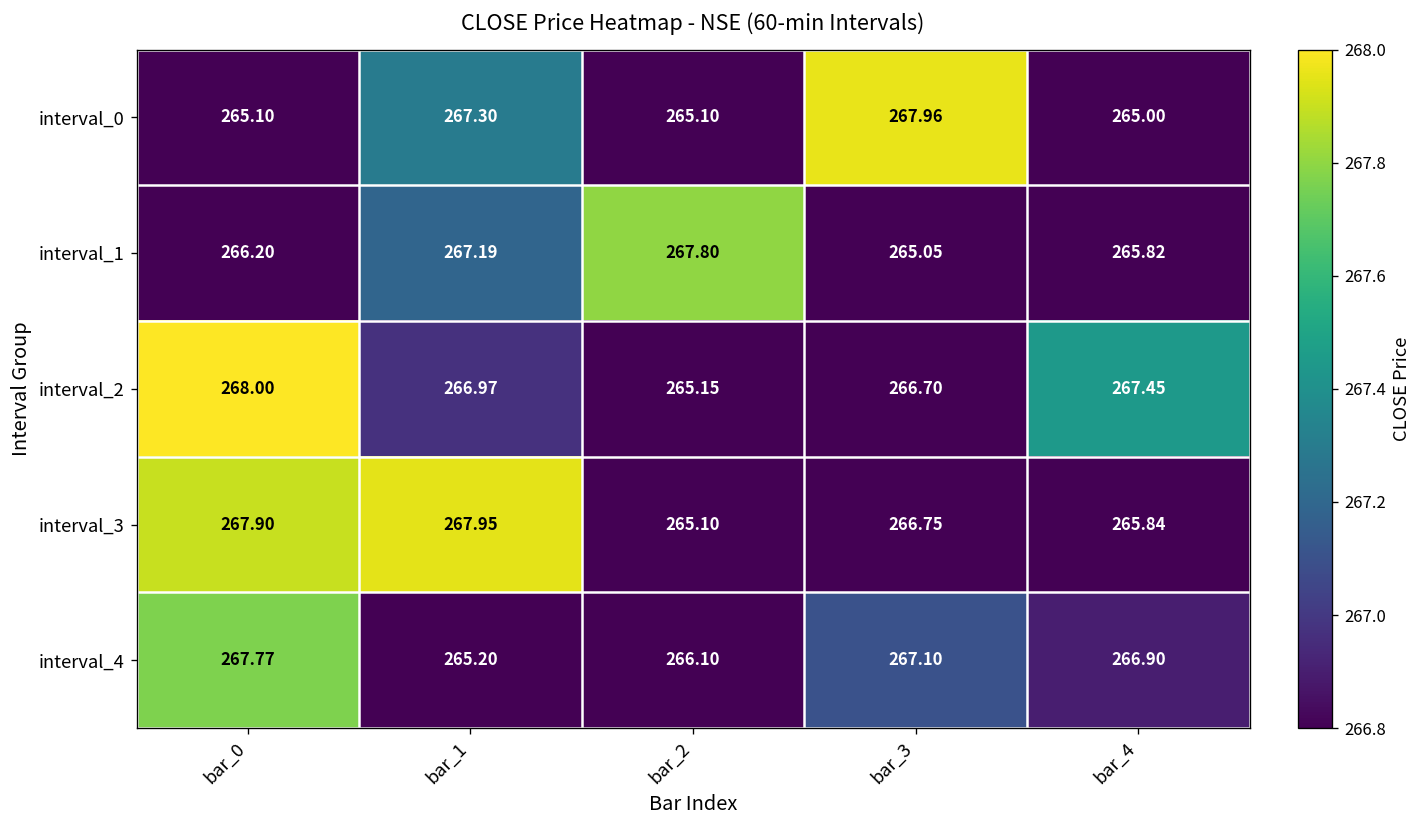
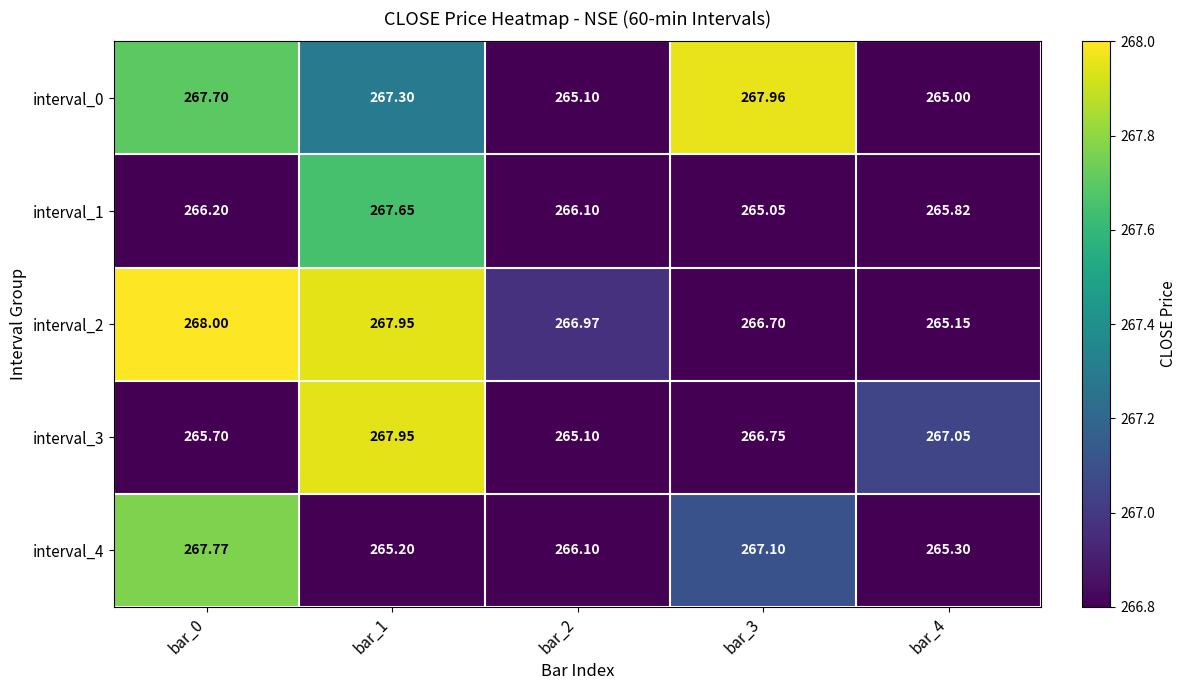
  {
    "interval_0": {
-     "bar_0": 265.10,
+     "bar_0": 267.70,
      "bar_1": 267.30,
      "bar_2": 265.10,
      "bar_3": 267.96,
      "bar_4": 265.00
    },
    "interval_1": {
      "bar_0": 266.20,
-     "bar_1": 267.19,
-     "bar_2": 267.80,
+     "bar_1": 267.65,
+     "bar_2": 266.10,
      "bar_3": 265.05,
      "bar_4": 265.82
    },
    "interval_2": {
      "bar_0": 268.00,
-     "bar_1": 266.97,
-     "bar_2": 265.15,
+     "bar_1": 267.95,
+     "bar_2": 266.97,
      "bar_3": 266.70,
-     "bar_4": 267.45
+     "bar_4": 265.15
    },
    "interval_3": {
-     "bar_0": 267.90,
+     "bar_0": 265.70,
      "bar_1": 267.95,
      "bar_2": 265.10,
      "bar_3": 266.75,
-     "bar_4": 265.84
+     "bar_4": 267.05
    },
    "interval_4": {
      "bar_0": 267.77,
      "bar_1": 265.20,
      "bar_2": 266.10,
      "bar_3": 267.10,
-     "bar_4": 266.90
+     "bar_4": 265.30
    }
  }
